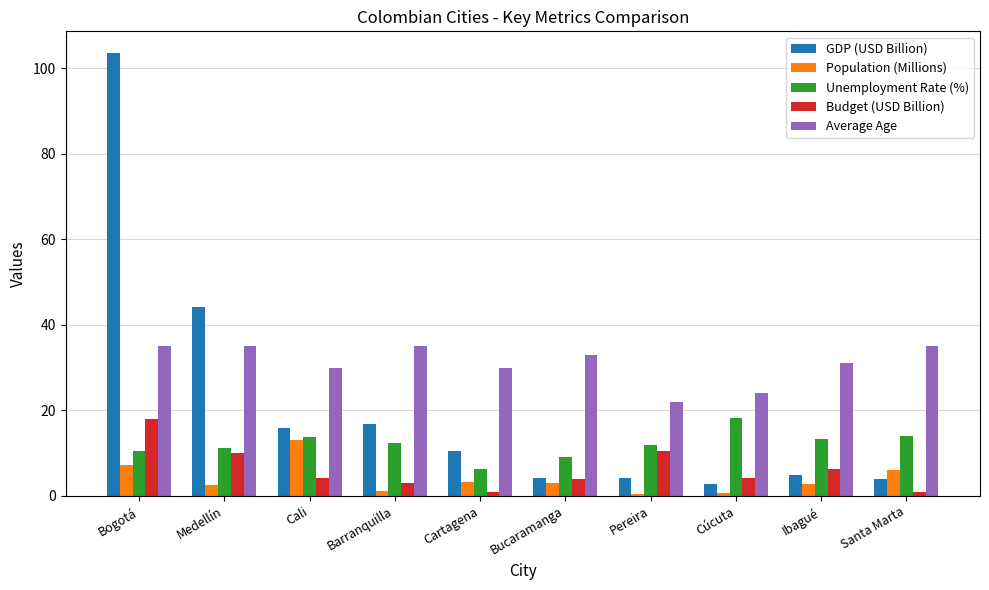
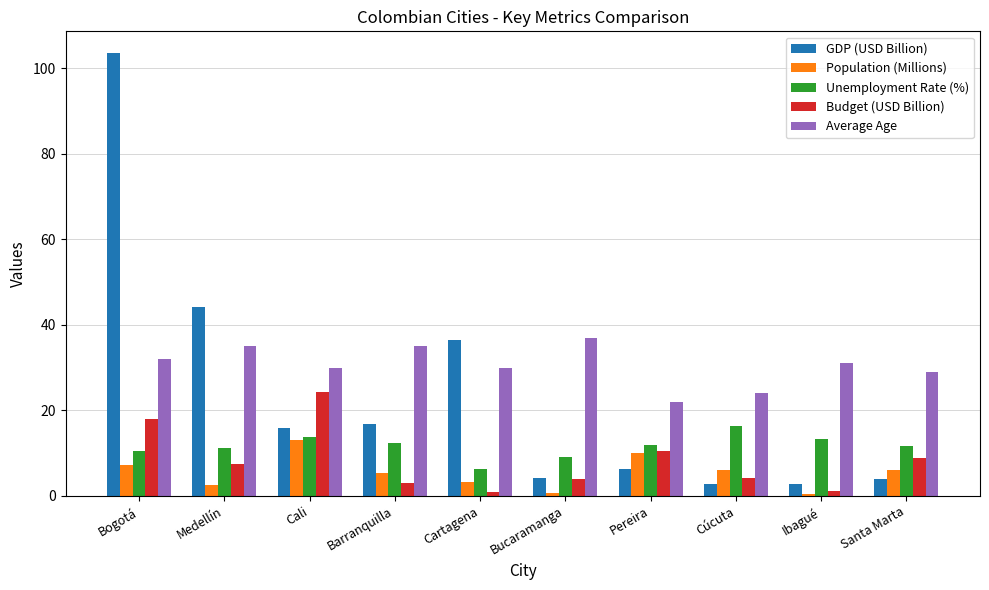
  {
    "GDP (USD Billion)": {
      "Bogotá": 104,
      "Medellín": 44,
      "Cali": 16,
      "Barranquilla": 17,
-     "Cartagena": 11,
+     "Cartagena": 36,
      "Bucaramanga": 4,
-     "Pereira": 4,
+     "Pereira": 6,
      "Cúcuta": 3,
-     "Ibagué": 5,
+     "Ibagué": 3,
      "Santa Marta": 4
    },
    "Population (Millions)": {
      "Bogotá": 7,
      "Medellín": 3,
      "Cali": 13,
-     "Barranquilla": 1,
+     "Barranquilla": 5,
      "Cartagena": 3,
-     "Bucaramanga": 3,
-     "Pereira": 0,
-     "Cúcuta": 1,
-     "Ibagué": 3,
+     "Bucaramanga": 1,
+     "Pereira": 10,
+     "Cúcuta": 6,
+     "Ibagué": 1,
      "Santa Marta": 6
    },
    "Unemployment Rate (%)": {
      "Bogotá": 11,
      "Medellín": 11,
      "Cali": 14,
      "Barranquilla": 12,
      "Cartagena": 6,
      "Bucaramanga": 9,
      "Pereira": 12,
-     "Cúcuta": 18,
+     "Cúcuta": 16,
      "Ibagué": 13,
-     "Santa Marta": 14
+     "Santa Marta": 12
    },
    "Budget (USD Billion)": {
      "Bogotá": 18,
-     "Medellín": 10,
-     "Cali": 4,
+     "Medellín": 8,
+     "Cali": 24,
      "Barranquilla": 3,
      "Cartagena": 1,
      "Bucaramanga": 4,
      "Pereira": 10,
      "Cúcuta": 4,
-     "Ibagué": 6,
-     "Santa Marta": 1
+     "Ibagué": 1,
+     "Santa Marta": 9
    },
    "Average Age": {
-     "Bogotá": 35,
+     "Bogotá": 32,
      "Medellín": 35,
      "Cali": 30,
      "Barranquilla": 35,
      "Cartagena": 30,
-     "Bucaramanga": 33,
+     "Bucaramanga": 37,
      "Pereira": 22,
      "Cúcuta": 24,
      "Ibagué": 31,
-     "Santa Marta": 35
+     "Santa Marta": 29
    }
  }
